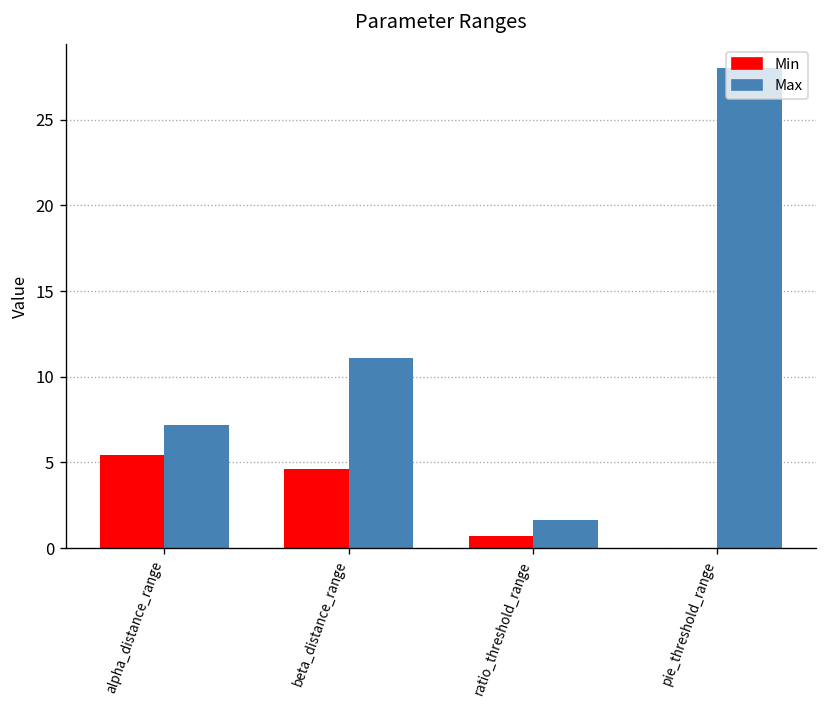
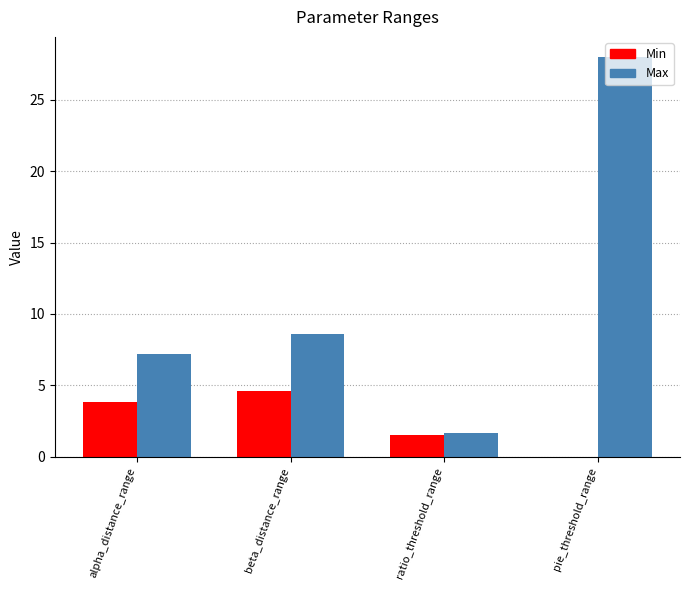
  {
    "Min": {
-     "alpha_distance_range": 5.4,
+     "alpha_distance_range": 3.8,
      "beta_distance_range": 4.6,
-     "ratio_threshold_range": 0.7,
+     "ratio_threshold_range": 1.5,
      "pie_threshold_range": 0.0
    },
    "Max": {
      "alpha_distance_range": 7.2,
-     "beta_distance_range": 11.1,
+     "beta_distance_range": 8.6,
      "ratio_threshold_range": 1.7
    }
  }
